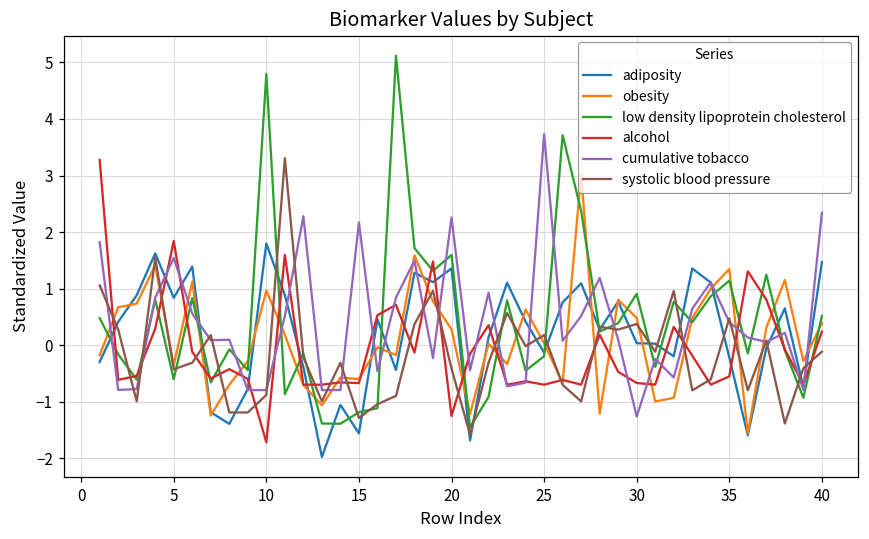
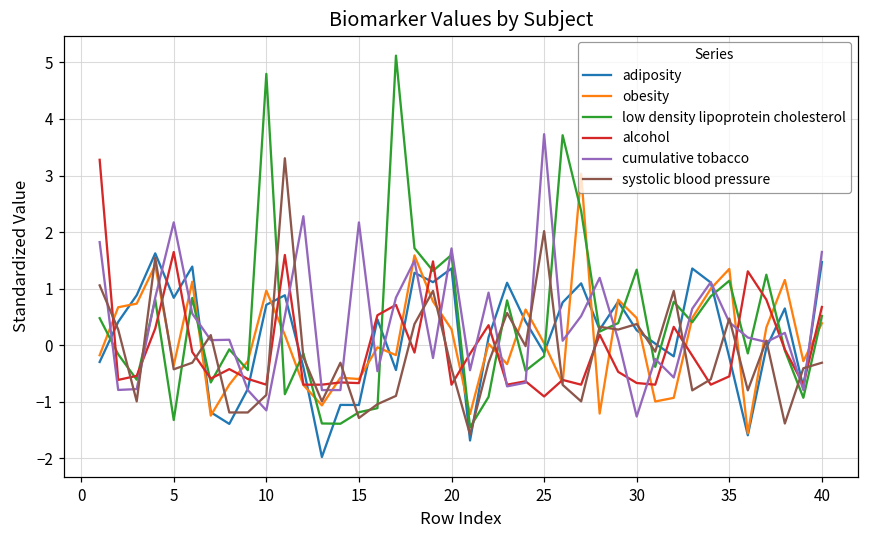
  {
    "adiposity": {
      "5": 0.8,
-     "10": 1.8,
-     "15": -1.6,
+     "10": 0.7,
+     "15": -1.1,
      "20": 1.4,
      "25": -0.1,
-     "30": 0.0,
+     "30": 0.3,
      "35": -0.2,
      "40": 1.5
    },
    "obesity": {
      "5": -0.4,
      "10": 1.0,
      "15": -0.6,
      "20": 0.3,
      "25": 0.0,
      "30": 0.5,
      "35": 1.3,
      "40": 0.4
    },
    "low density lipoprotein cholesterol": {
-     "5": -0.6,
+     "5": -1.3,
      "10": 4.8,
      "15": -1.2,
      "20": 1.6,
      "25": -0.2,
-     "30": 0.9,
+     "30": 1.3,
      "35": 1.1,
      "40": 0.5
    },
    "alcohol": {
-     "5": 1.8,
-     "10": -1.7,
+     "5": 1.6,
+     "10": -0.7,
      "15": -0.7,
-     "20": -1.3,
-     "25": -0.7,
+     "20": -0.7,
+     "25": -0.9,
      "30": -0.7,
      "35": -0.5,
-     "40": 0.2
+     "40": 0.7
    },
    "cumulative tobacco": {
-     "5": 1.5,
-     "10": -0.8,
+     "5": 2.2,
+     "10": -1.2,
      "15": 2.2,
-     "20": 2.3,
+     "20": 1.7,
      "25": 3.7,
      "30": -1.3,
      "35": 0.4,
-     "40": 2.3
+     "40": 1.6
    },
    "systolic blood pressure": {
      "5": -0.4,
      "10": -0.9,
      "15": -1.3,
      "20": -0.4,
-     "25": 0.2,
+     "25": 2.0,
      "30": 0.4,
      "35": 0.5,
-     "40": -0.1
+     "40": -0.3
    }
  }
